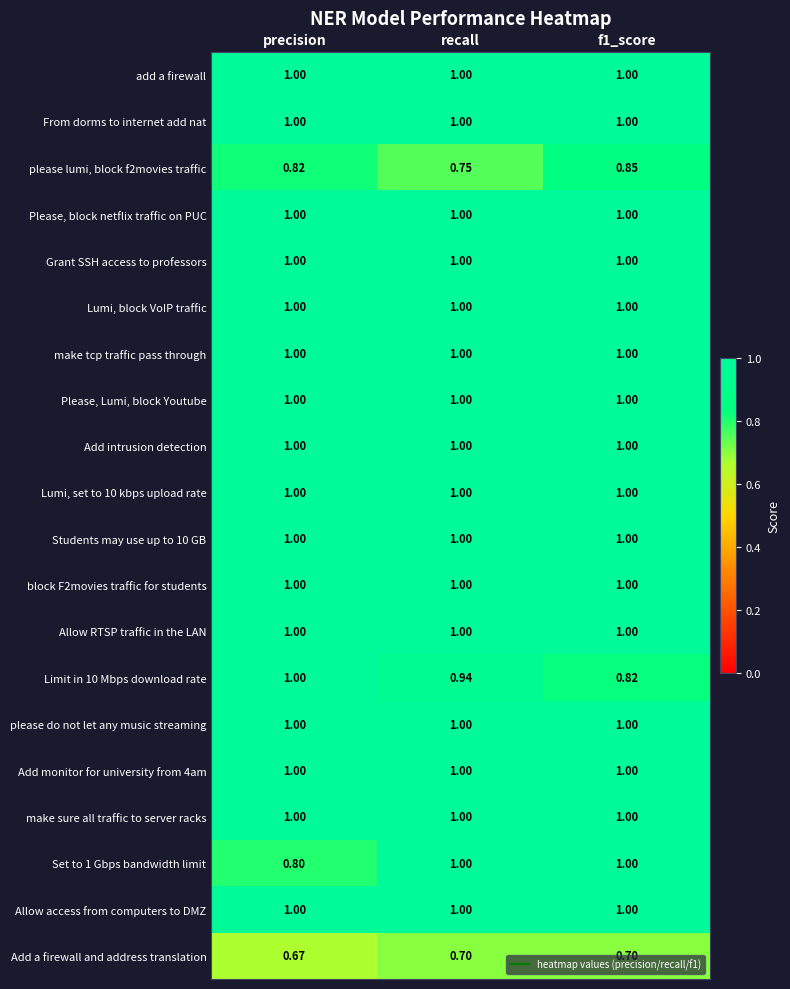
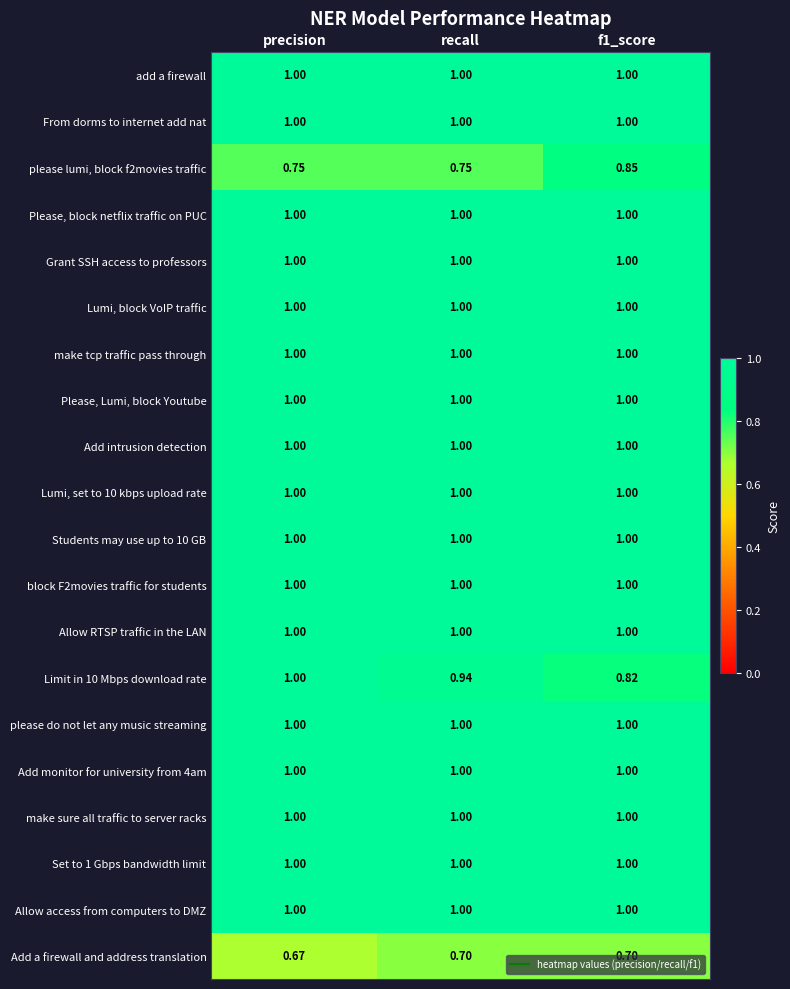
  {
    "add a firewall": {
      "precision": 1.00,
      "recall": 1.00,
      "f1_score": 1.00
    },
    "From dorms to internet add nat": {
      "precision": 1.00,
      "recall": 1.00,
      "f1_score": 1.00
    },
    "please lumi, block f2movies traffic": {
-     "precision": 0.82,
+     "precision": 0.75,
      "recall": 0.75,
      "f1_score": 0.85
    },
    "Please, block netflix traffic on PUC": {
      "precision": 1.00,
      "recall": 1.00,
      "f1_score": 1.00
    },
    "Grant SSH access to professors": {
      "precision": 1.00,
      "recall": 1.00,
      "f1_score": 1.00
    },
    "Lumi, block VoIP traffic": {
      "precision": 1.00,
      "recall": 1.00,
      "f1_score": 1.00
    },
    "make tcp traffic pass through": {
      "precision": 1.00,
      "recall": 1.00,
      "f1_score": 1.00
    },
    "Please, Lumi, block Youtube": {
      "precision": 1.00,
      "recall": 1.00,
      "f1_score": 1.00
    },
    "Add intrusion detection": {
      "precision": 1.00,
      "recall": 1.00,
      "f1_score": 1.00
    },
    "Lumi, set to 10 kbps upload rate": {
      "precision": 1.00,
      "recall": 1.00,
      "f1_score": 1.00
    },
    "Students may use up to 10 GB": {
      "precision": 1.00,
      "recall": 1.00,
      "f1_score": 1.00
    },
    "block F2movies traffic for students": {
      "precision": 1.00,
      "recall": 1.00,
      "f1_score": 1.00
    },
    "Allow RTSP traffic in the LAN": {
      "precision": 1.00,
      "recall": 1.00,
      "f1_score": 1.00
    },
    "Limit in 10 Mbps download rate": {
      "precision": 1.00,
      "recall": 0.94,
      "f1_score": 0.82
    },
    "please do not let any music streaming": {
      "precision": 1.00,
      "recall": 1.00,
      "f1_score": 1.00
    },
    "Add monitor for university from 4am": {
      "precision": 1.00,
      "recall": 1.00,
      "f1_score": 1.00
    },
    "make sure all traffic to server racks": {
      "precision": 1.00,
      "recall": 1.00,
      "f1_score": 1.00
    },
    "Set to 1 Gbps bandwidth limit": {
-     "precision": 0.80,
+     "precision": 1.00,
      "recall": 1.00,
      "f1_score": 1.00
    },
    "Allow access from computers to DMZ": {
      "precision": 1.00,
      "recall": 1.00,
      "f1_score": 1.00
    },
    "Add a firewall and address translation": {
      "precision": 0.67,
      "recall": 0.70
    }
  }
